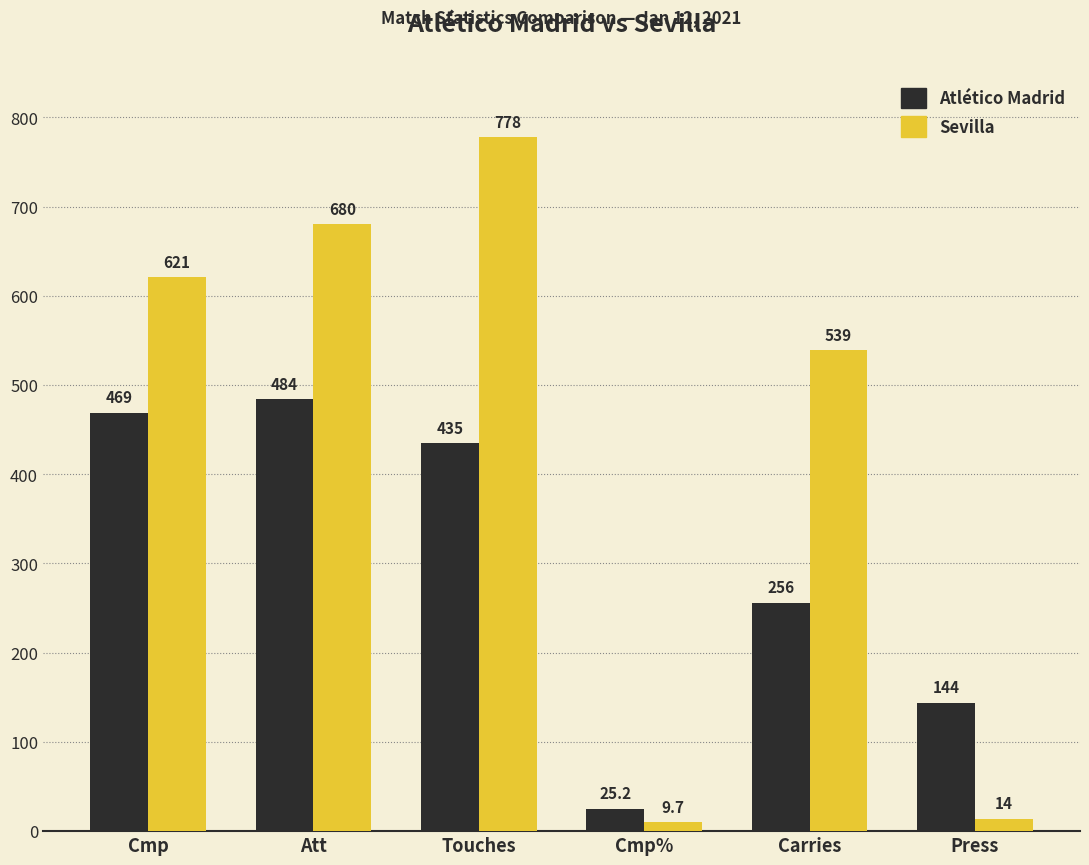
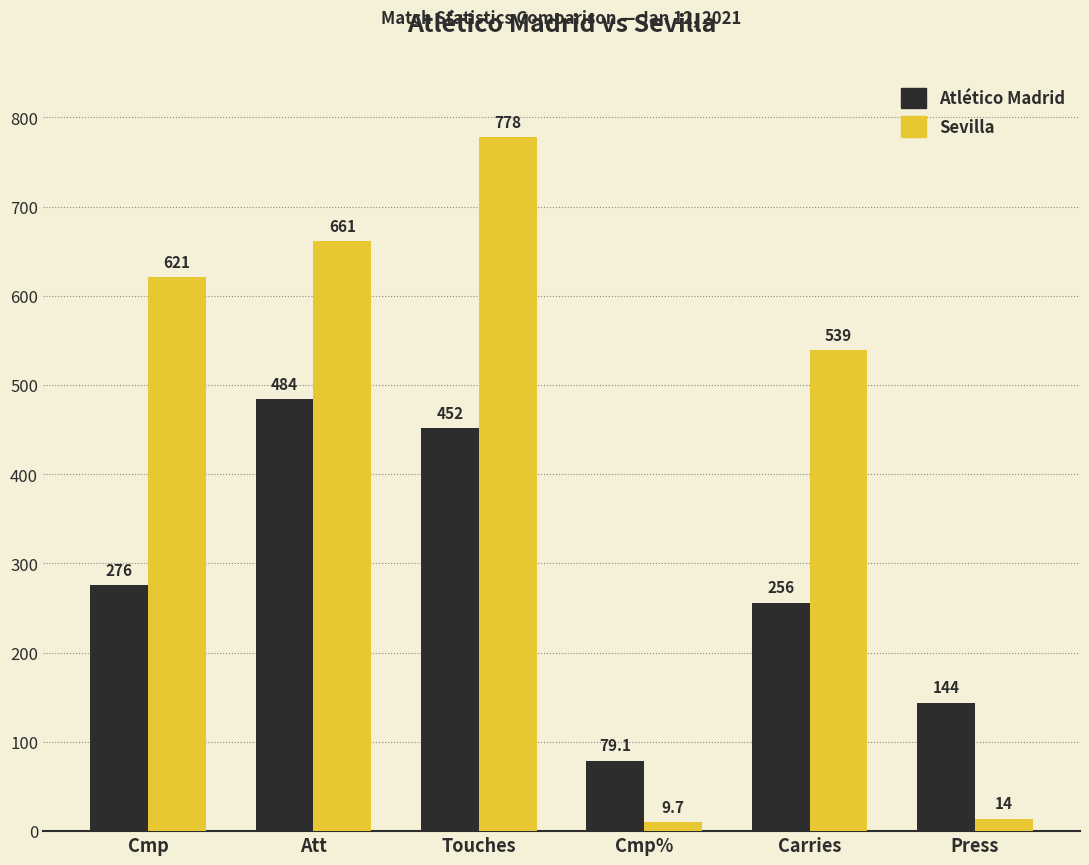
  {
    "Atlético Madrid": {
-     "Cmp": 469,
+     "Cmp": 276,
      "Att": 484,
-     "Touches": 435,
-     "Cmp%": 25.2,
+     "Touches": 452,
+     "Cmp%": 79.1,
      "Carries": 256,
      "Press": 144
    },
    "Sevilla": {
      "Cmp": 621,
-     "Att": 680,
+     "Att": 661,
      "Touches": 778,
      "Cmp%": 9.7,
      "Carries": 539,
      "Press": 14
    }
  }
